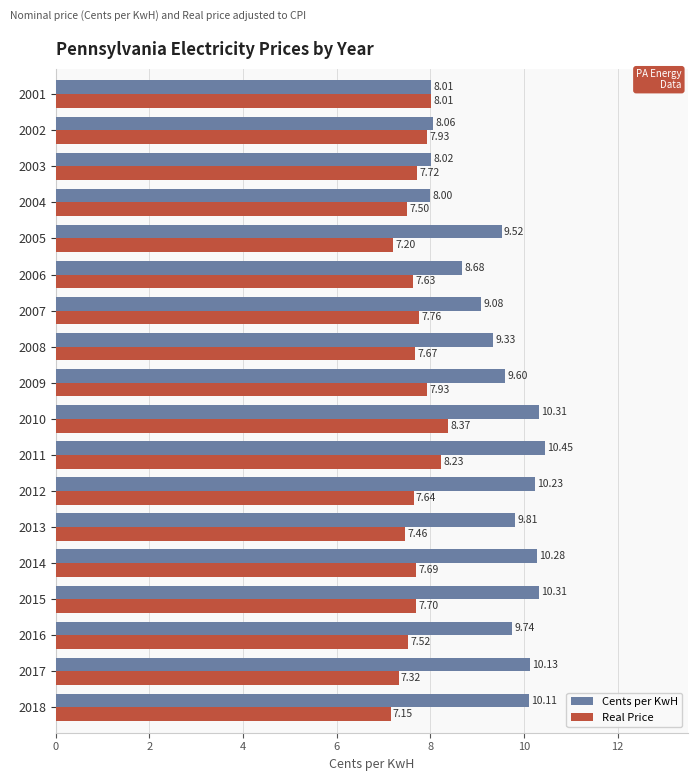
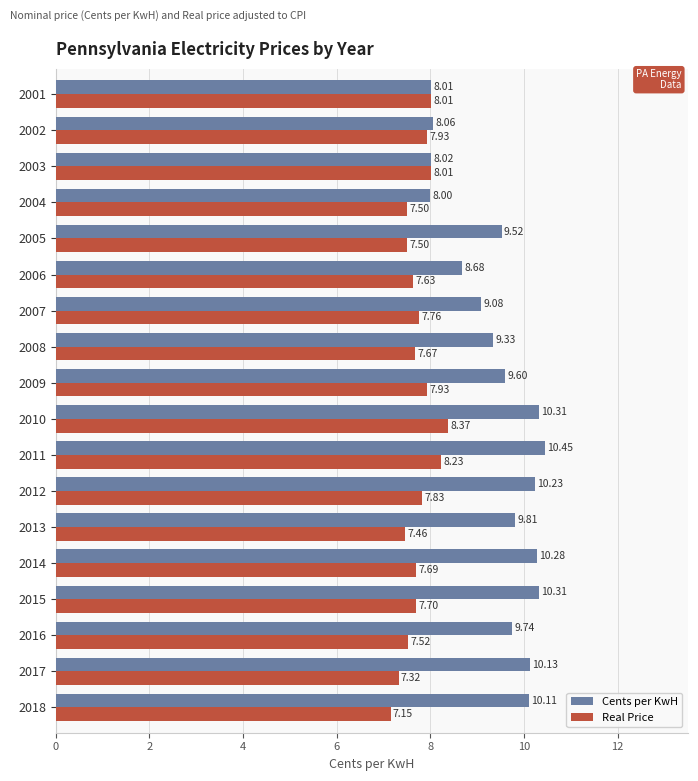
  {
    "Cents per KwH": {
      "2001": 8.01,
      "2002": 8.06,
      "2003": 8.02,
      "2004": 8.00,
      "2005": 9.52,
      "2006": 8.68,
      "2007": 9.08,
      "2008": 9.33,
      "2009": 9.60,
      "2010": 10.31,
      "2011": 10.45,
      "2012": 10.23,
      "2013": 9.81,
      "2014": 10.28,
      "2015": 10.31,
      "2016": 9.74,
      "2017": 10.13,
      "2018": 10.11
    },
    "Real Price": {
      "2001": 8.01,
      "2002": 7.93,
-     "2003": 7.72,
+     "2003": 8.01,
      "2004": 7.50,
-     "2005": 7.20,
+     "2005": 7.50,
      "2006": 7.63,
      "2007": 7.76,
      "2008": 7.67,
      "2009": 7.93,
      "2010": 8.37,
      "2011": 8.23,
-     "2012": 7.64,
+     "2012": 7.83,
      "2013": 7.46,
      "2014": 7.69,
      "2015": 7.70,
      "2016": 7.52,
      "2017": 7.32,
      "2018": 7.15
    }
  }
